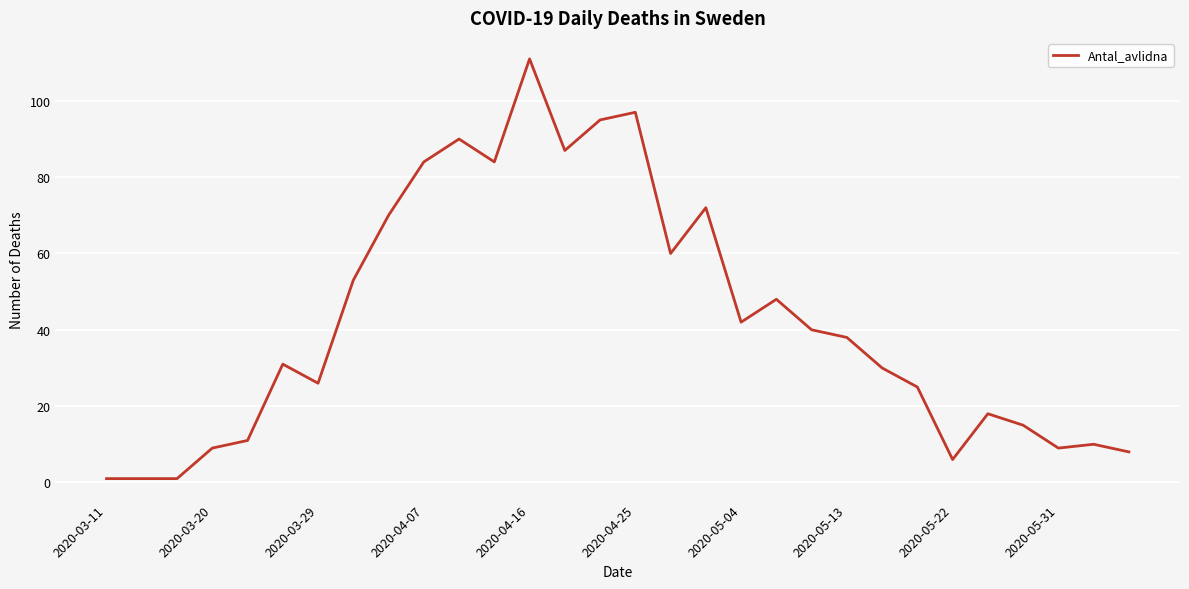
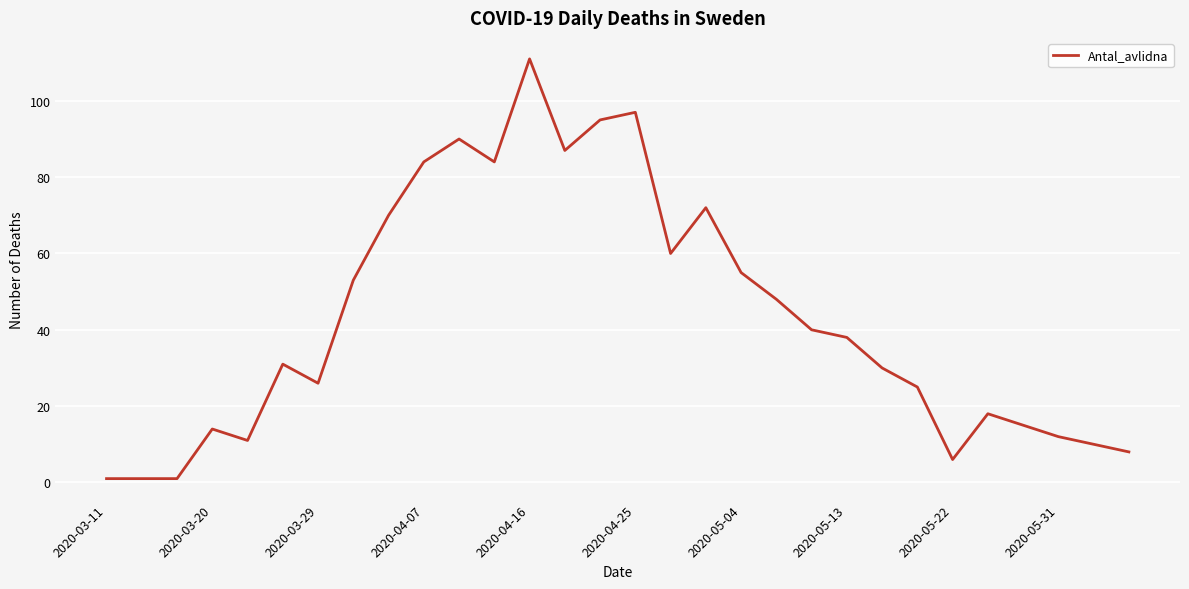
  {
    "2020-03-11": 1,
-   "2020-03-20": 9,
+   "2020-03-20": 14,
    "2020-03-29": 26,
    "2020-04-07": 84,
    "2020-04-16": 111,
    "2020-04-25": 97,
-   "2020-05-04": 42,
+   "2020-05-04": 55,
    "2020-05-13": 38,
    "2020-05-22": 6,
-   "2020-05-31": 9
+   "2020-05-31": 12
  }
